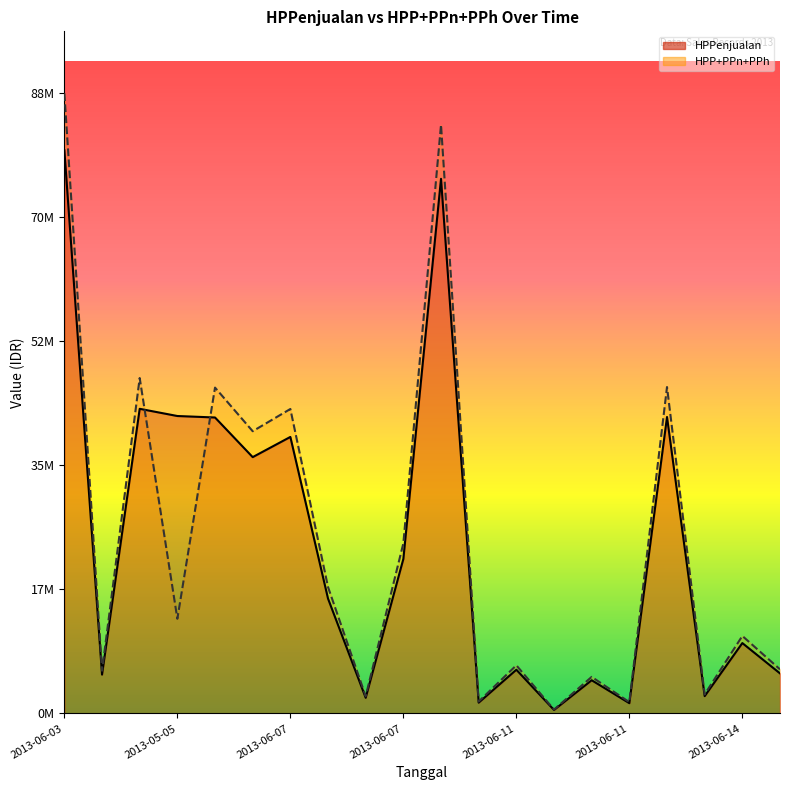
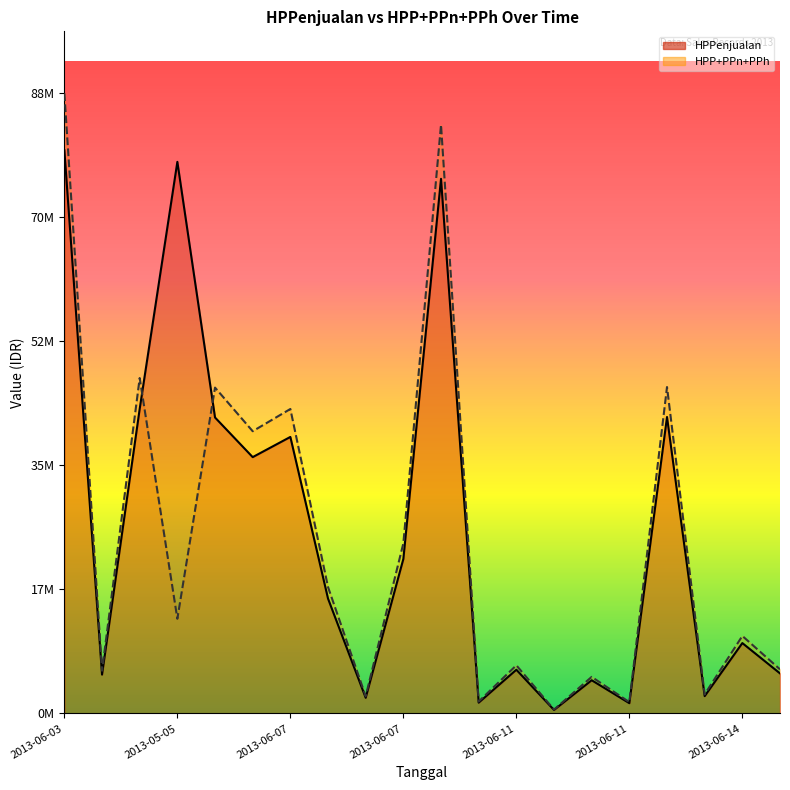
  {
    "HPPenjualan": {
      "2013-06-03": 80000000,
-     "2013-05-05": 42000000
+     "2013-05-05": 78000000
    },
    "HPP+PPn+PPh": {
      "2013-06-03": 88000000,
      "2013-05-05": 13000000
    }
  }
